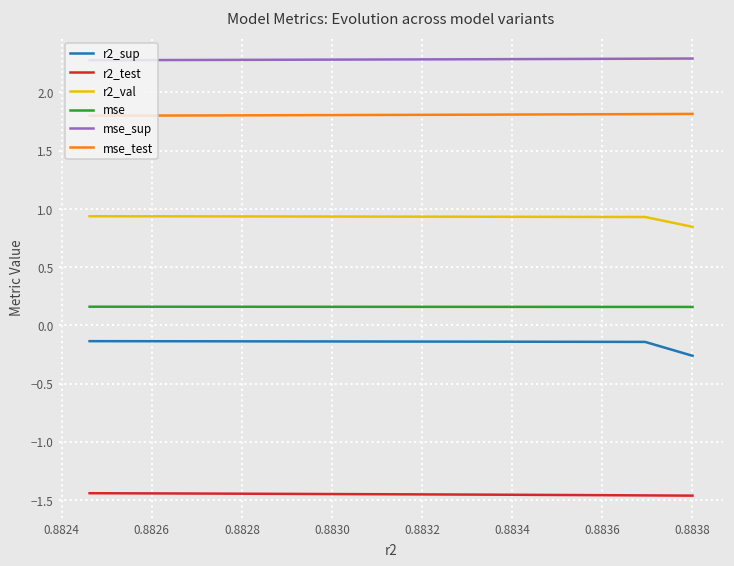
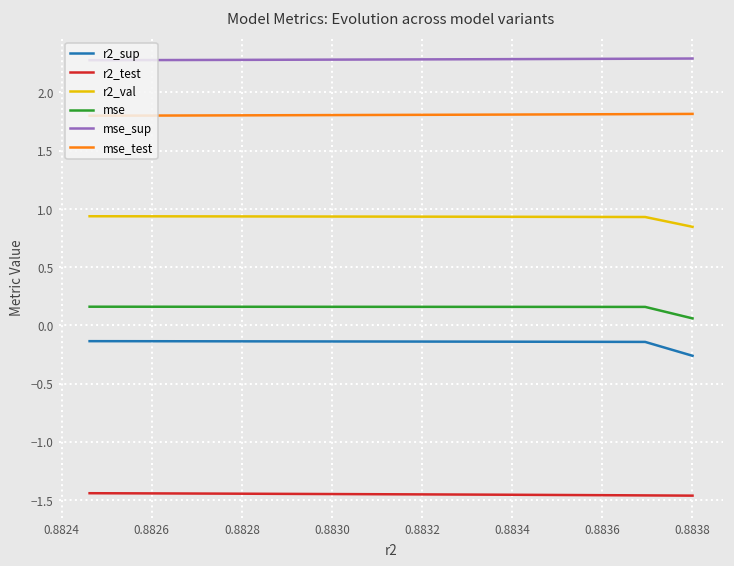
  {
    "r2_sup": {
      "0.8838": -0.3
    },
    "r2_test": {
      "0.8838": -1.5
    },
    "r2_val": {
      "0.8838": 0.8
    },
    "mse": {
-     "0.8838": 0.2
+     "0.8838": 0.1
    },
    "mse_sup": {
      "0.8838": 2.3
    },
    "mse_test": {
      "0.8838": 1.8
    }
  }
